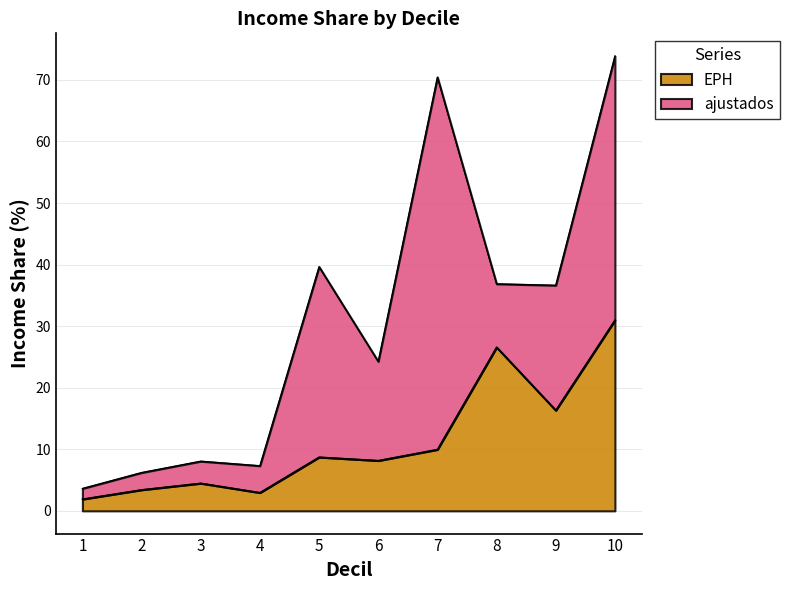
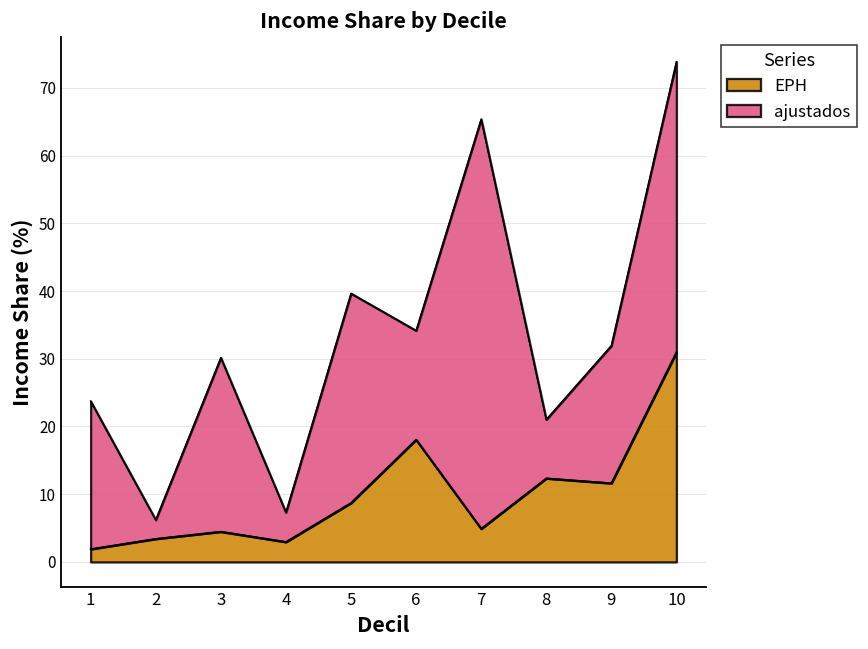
  {
    "EPH": {
      "1": 2,
      "2": 3,
      "3": 4,
      "4": 3,
      "5": 9,
-     "6": 8,
-     "7": 10,
-     "8": 27,
-     "9": 16,
+     "6": 18,
+     "7": 5,
+     "8": 12,
+     "9": 12,
      "10": 31
    },
    "ajustados": {
-     "1": 2,
+     "1": 22,
      "2": 3,
-     "3": 4,
+     "3": 26,
      "4": 4,
      "5": 31,
      "6": 16,
      "7": 60,
-     "8": 10,
+     "8": 9,
      "9": 20,
      "10": 43
    }
  }
